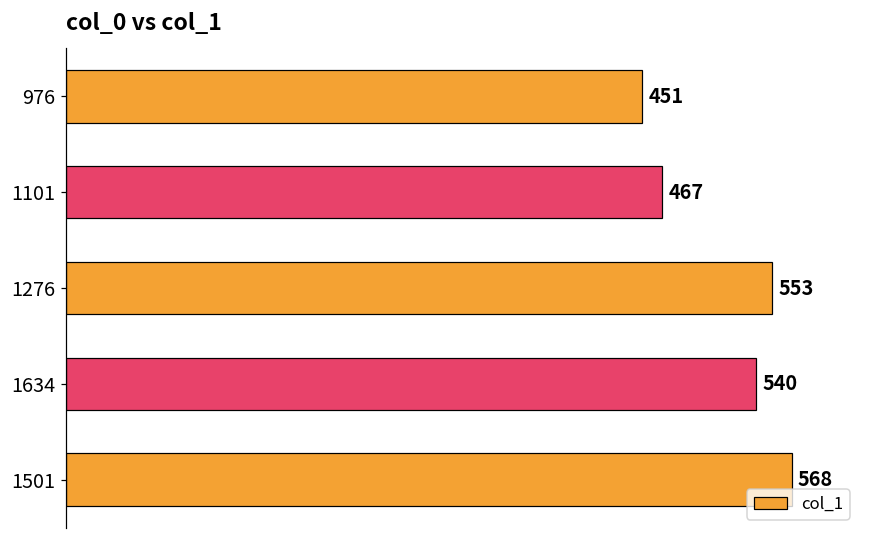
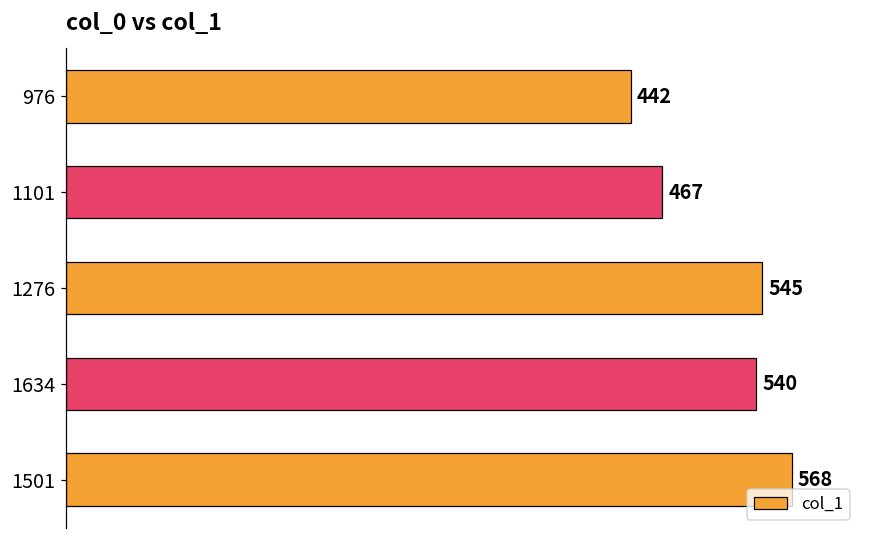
  {
-   "976": 451,
+   "976": 442,
    "1101": 467,
-   "1276": 553,
+   "1276": 545,
    "1634": 540
  }
